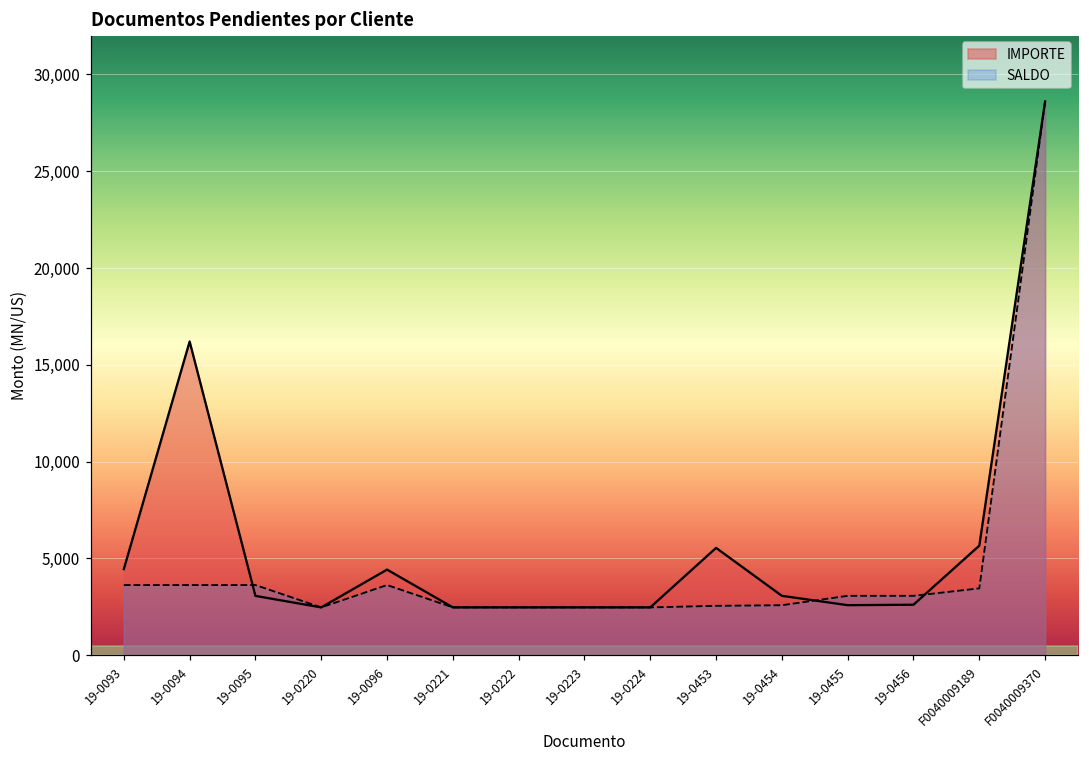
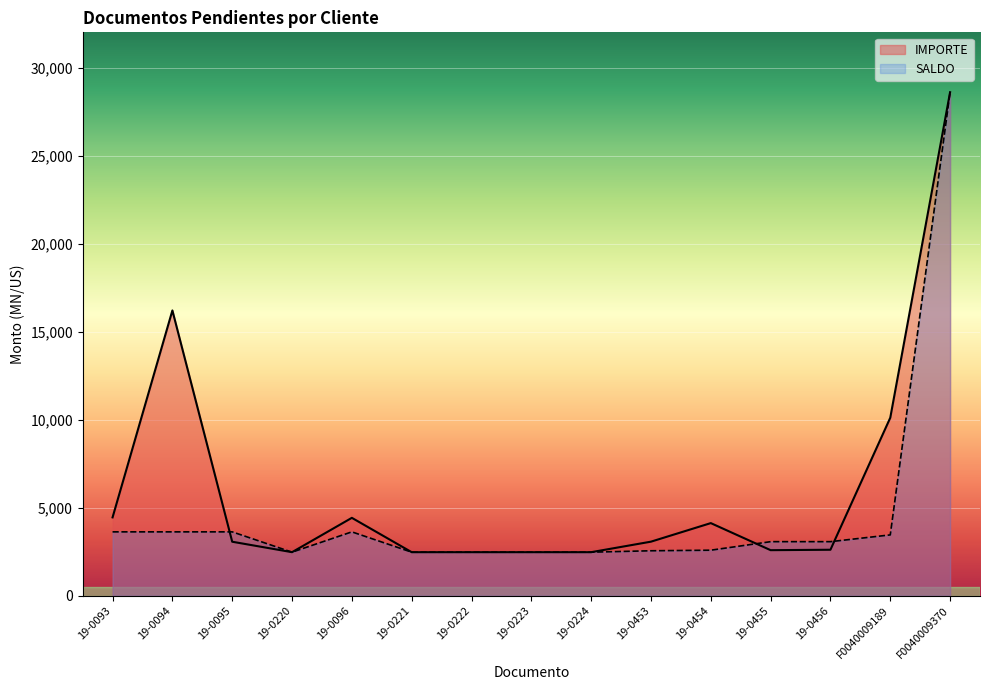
  {
    "IMPORTE": {
      "19-0093": "4,500",
      "19-0094": "16,200",
      "19-0095": "3,100",
      "19-0096": "4,400",
-     "19-0453": "5,500",
-     "19-0454": "3,100",
+     "19-0453": "3,100",
+     "19-0454": "4,100",
      "19-0455": "2,600",
      "19-0456": "2,600",
-     "F0040009189": "5,700"
+     "F0040009189": "10,100"
    },
    "SALDO": {
      "19-0093": "3,600",
      "19-0094": "3,600",
      "19-0095": "3,600",
      "19-0096": "3,600",
      "19-0453": "2,600",
      "19-0454": "2,600",
      "19-0455": "3,100",
      "19-0456": "3,100",
      "F0040009189": "3,500"
    }
  }
